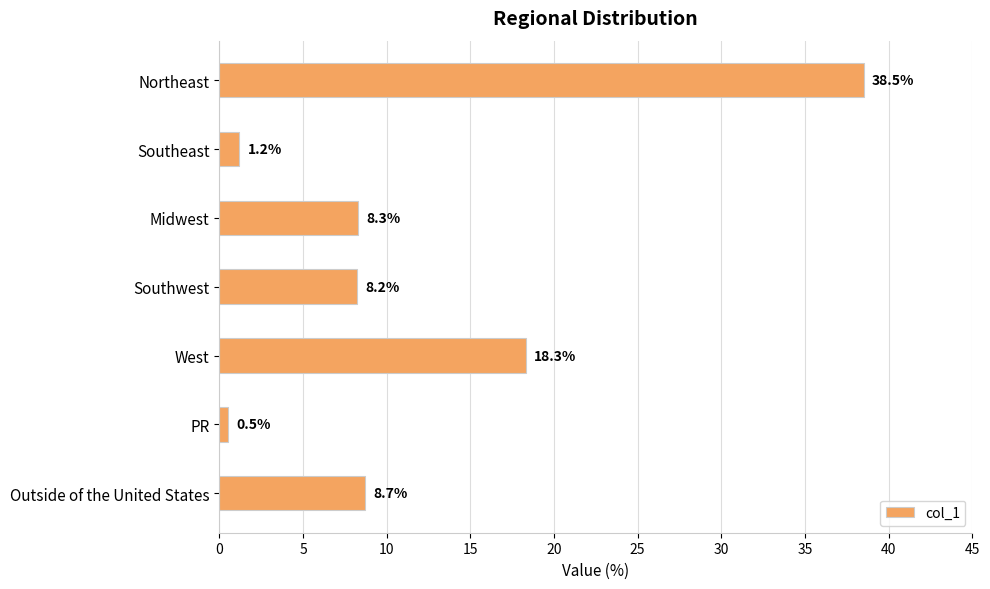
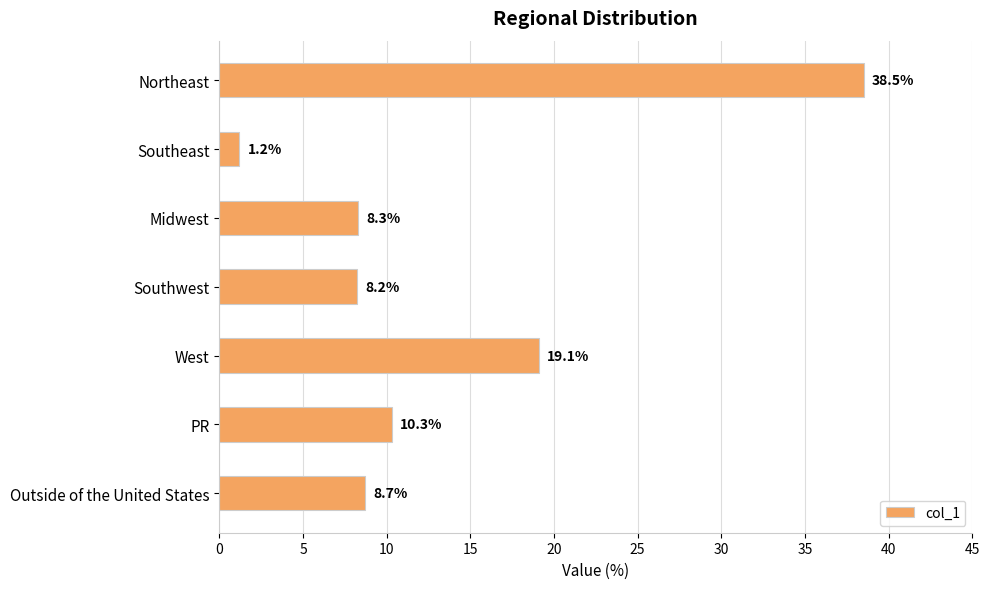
  {
    "Northeast": "38.5%",
    "Southeast": "1.2%",
    "Midwest": "8.3%",
    "Southwest": "8.2%",
-   "West": "18.3%",
-   "PR": "0.5%",
+   "West": "19.1%",
+   "PR": "10.3%",
    "Outside of the United States": "8.7%"
  }
